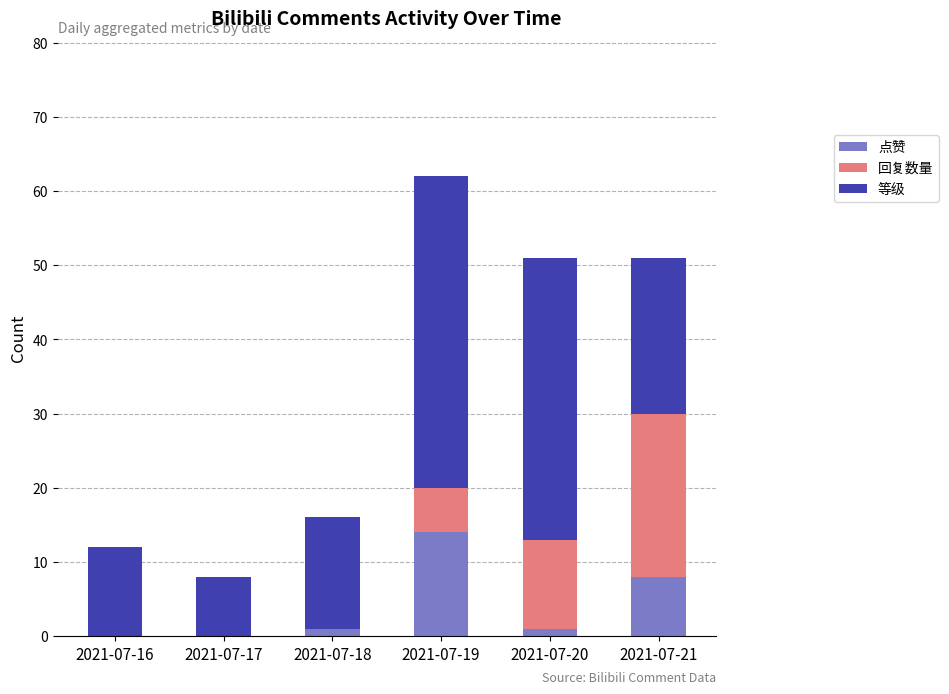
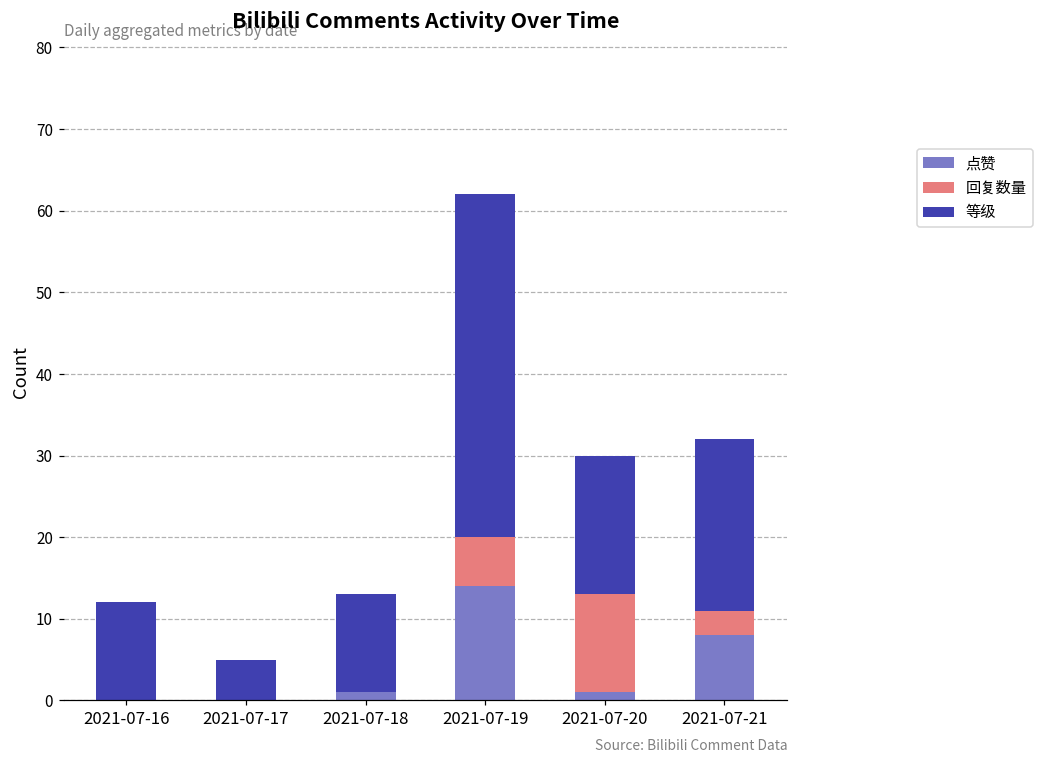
  {
    "点赞": {
      "2021-07-16": 0,
      "2021-07-17": 0,
      "2021-07-18": 1,
      "2021-07-19": 14,
      "2021-07-20": 1,
      "2021-07-21": 8
    },
    "回复数量": {
      "2021-07-16": 0,
      "2021-07-17": 0,
      "2021-07-18": 0,
      "2021-07-19": 6,
      "2021-07-20": 12,
-     "2021-07-21": 22
+     "2021-07-21": 3
    },
    "等级": {
      "2021-07-16": 12,
-     "2021-07-17": 8,
-     "2021-07-18": 15,
+     "2021-07-17": 5,
+     "2021-07-18": 12,
      "2021-07-19": 42,
-     "2021-07-20": 38,
+     "2021-07-20": 17,
      "2021-07-21": 21
    }
  }
